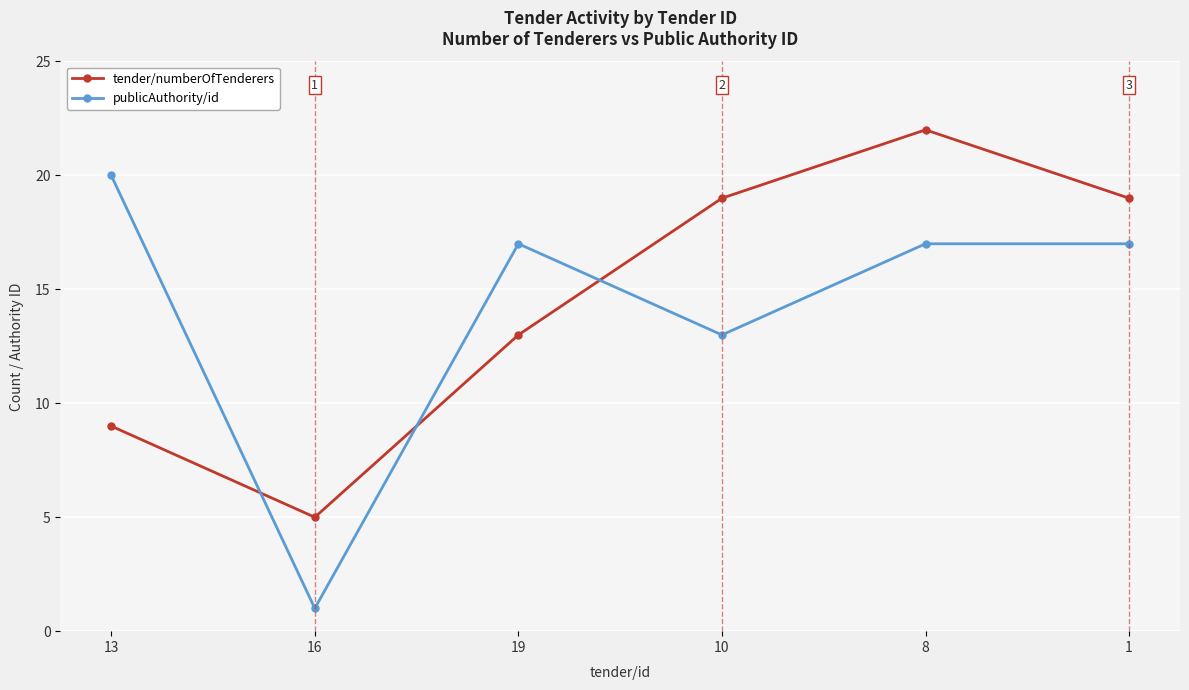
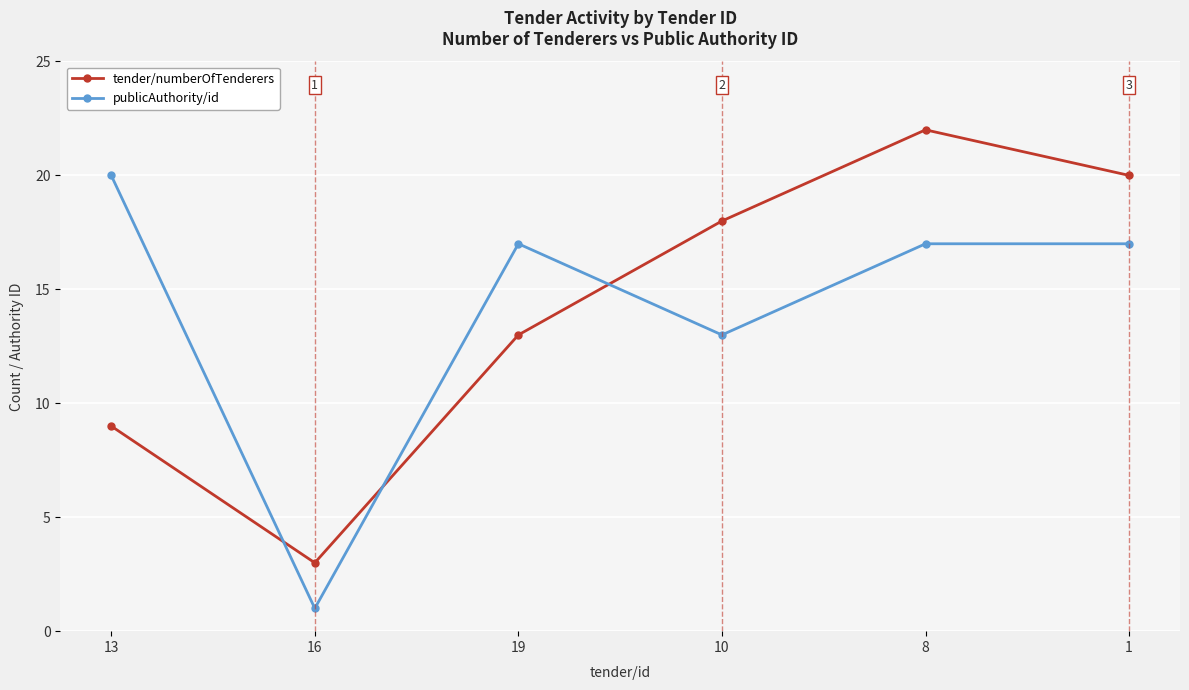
  {
    "tender/numberOfTenderers": {
      "13": 9,
-     "16": 5,
+     "16": 3,
      "19": 13,
-     "10": 19,
+     "10": 18,
      "8": 22,
-     "1": 19
+     "1": 20
    },
    "publicAuthority/id": {
      "13": 20,
      "16": 1,
      "19": 17,
      "10": 13,
      "8": 17,
      "1": 17
    }
  }
